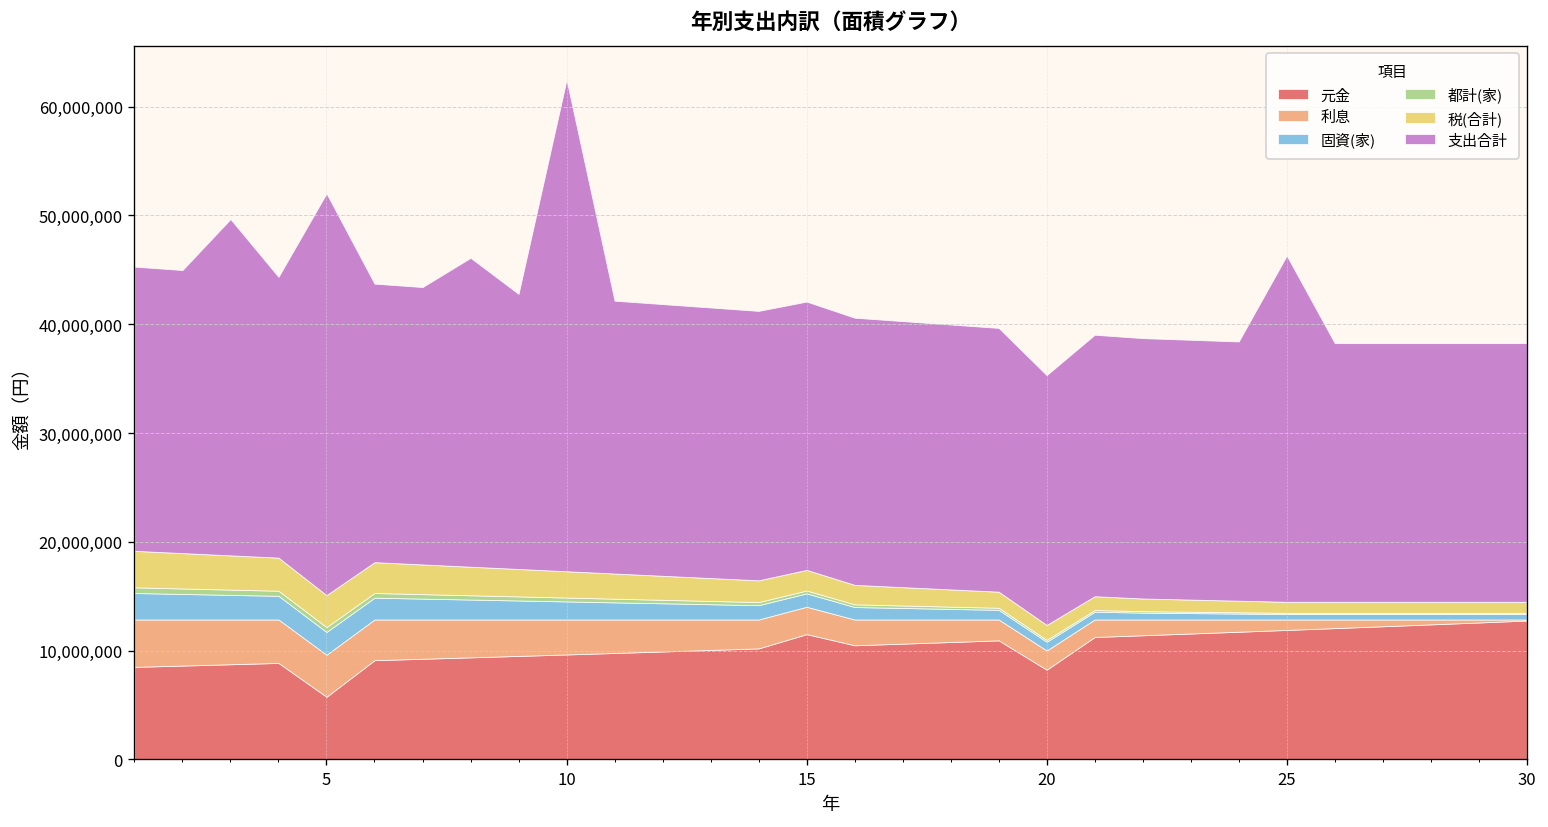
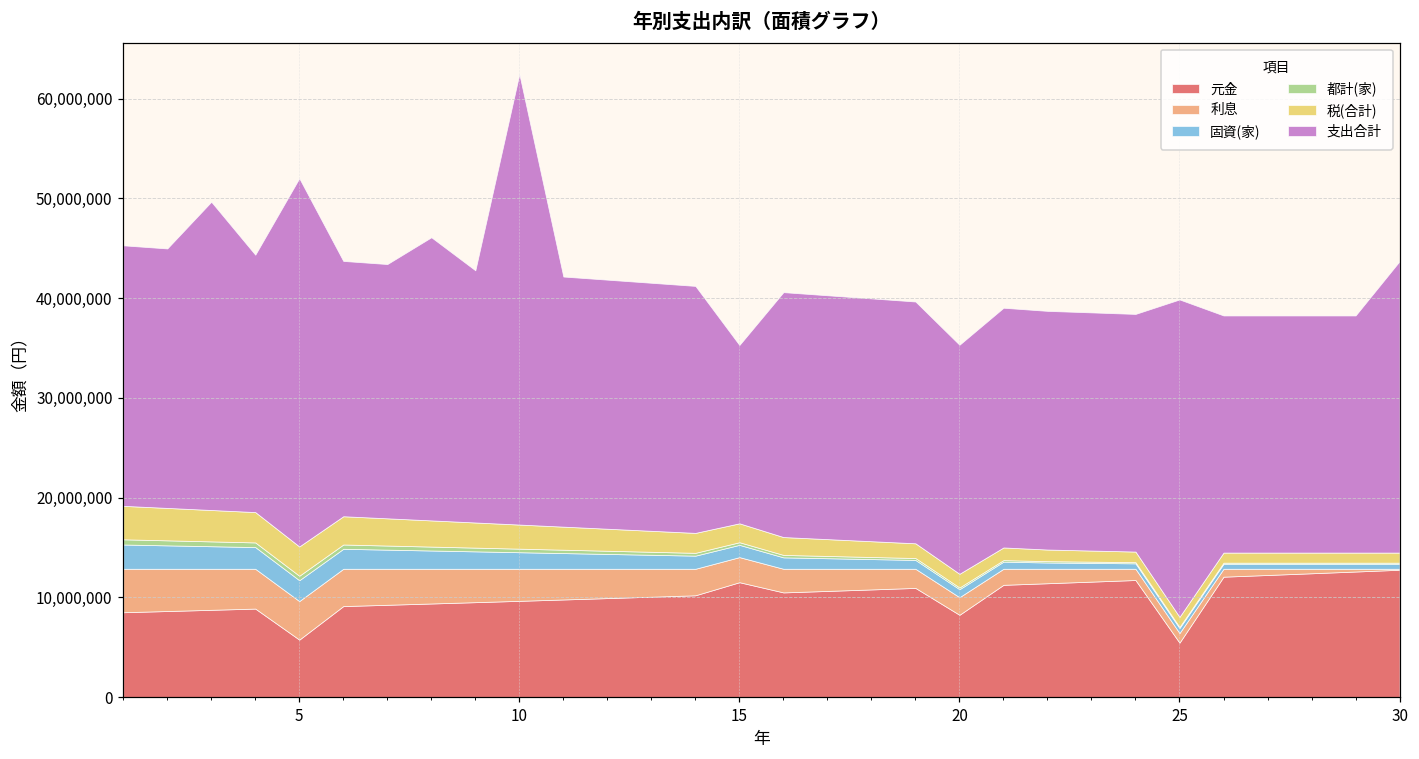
  {
    "元金": {
      "5": "6,000,000",
      "10": "10,000,000",
      "15": "12,000,000",
      "20": "8,000,000",
-     "25": "12,000,000"
+     "25": "5,000,000"
    },
    "固資(家)": {
      "5": "2,000,000",
      "10": "2,000,000"
    },
    "都計(家)": {
      "5": "0",
      "10": "0"
    },
    "支出合計": {
      "5": "37,000,000",
      "10": "45,000,000",
-     "15": "25,000,000",
+     "15": "18,000,000",
      "20": "23,000,000",
      "25": "32,000,000",
-     "30": "24,000,000"
+     "30": "29,000,000"
    }
  }
